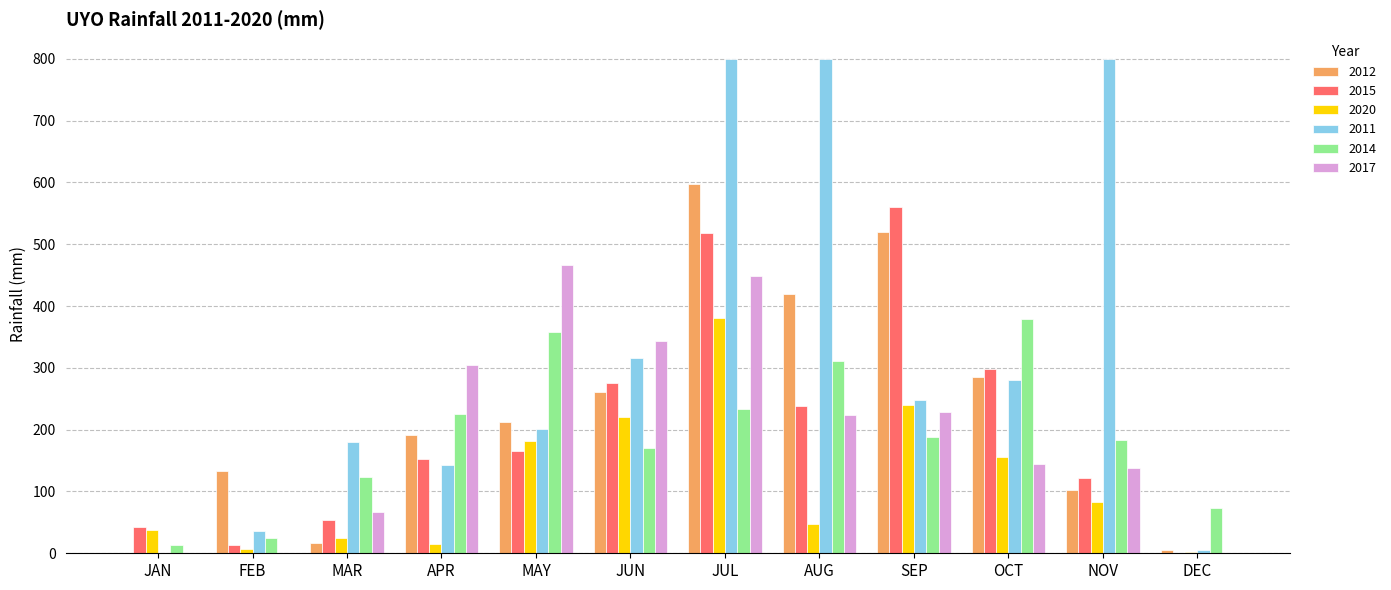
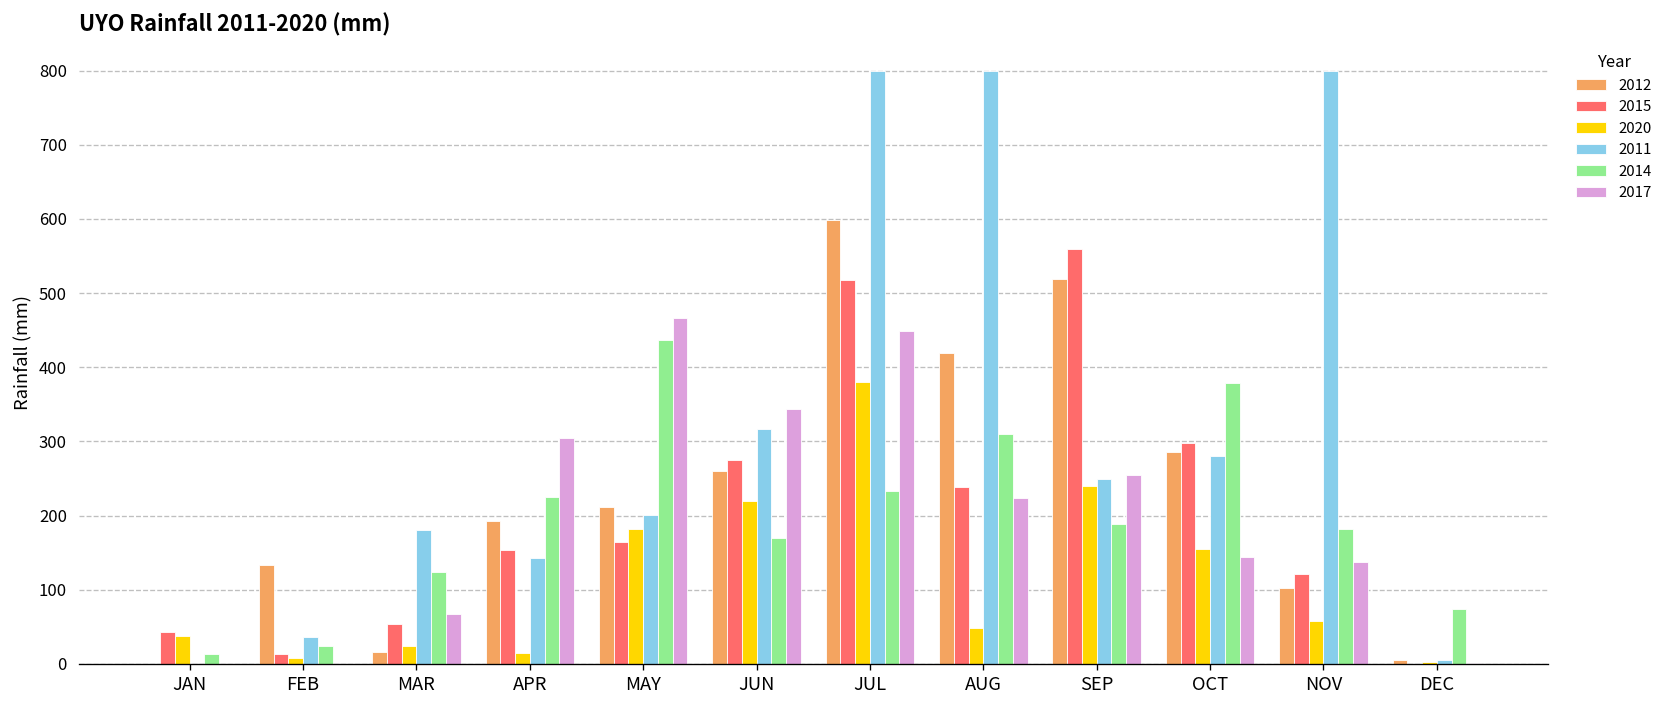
  {
    "2020": {
      "JAN": 40,
      "FEB": 10,
      "MAR": 20,
      "APR": 20,
      "MAY": 180,
      "JUN": 220,
      "JUL": 380,
      "AUG": 50,
      "SEP": 240,
      "OCT": 160,
-     "NOV": 80
+     "NOV": 60
    },
    "2011": {
      "JAN": 0,
      "FEB": 40,
      "MAR": 180,
      "APR": 140,
      "MAY": 200,
      "JUN": 320,
      "JUL": 800,
      "AUG": 800,
      "SEP": 250,
      "OCT": 280,
      "NOV": 800,
      "DEC": 10
    },
    "2014": {
      "JAN": 10,
      "FEB": 20,
      "MAR": 120,
      "APR": 230,
-     "MAY": 360,
+     "MAY": 440,
      "JUN": 170,
      "JUL": 230,
      "AUG": 310,
      "SEP": 190,
      "OCT": 380,
      "NOV": 180,
      "DEC": 70
    },
    "2017": {
      "JAN": 0,
      "FEB": 0,
      "MAR": 70,
      "APR": 300,
      "MAY": 470,
      "JUN": 340,
      "JUL": 450,
      "AUG": 220,
-     "SEP": 230,
+     "SEP": 260,
      "OCT": 140,
      "NOV": 140
    }
  }
